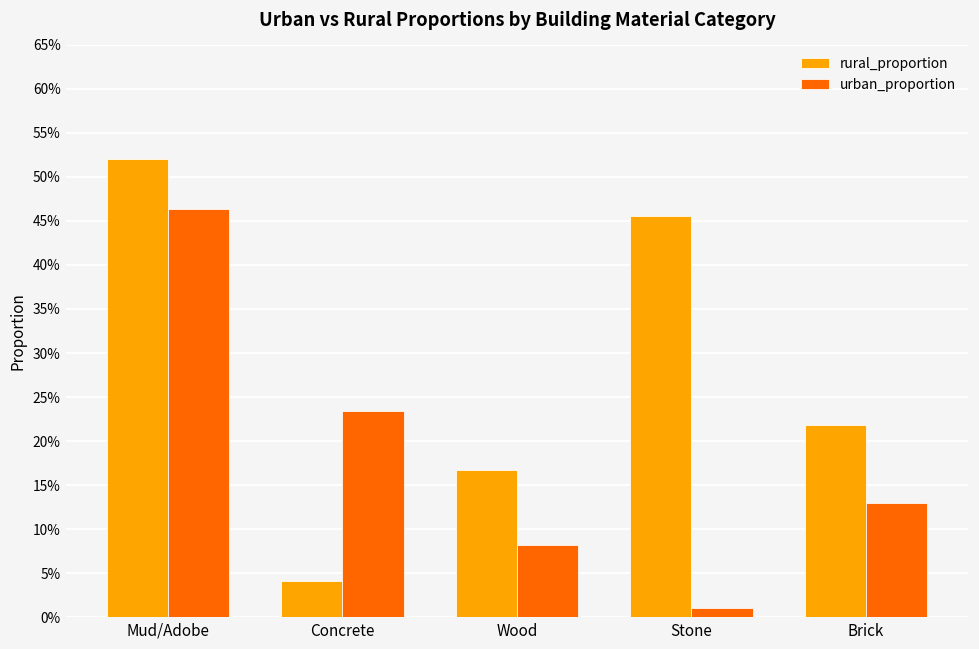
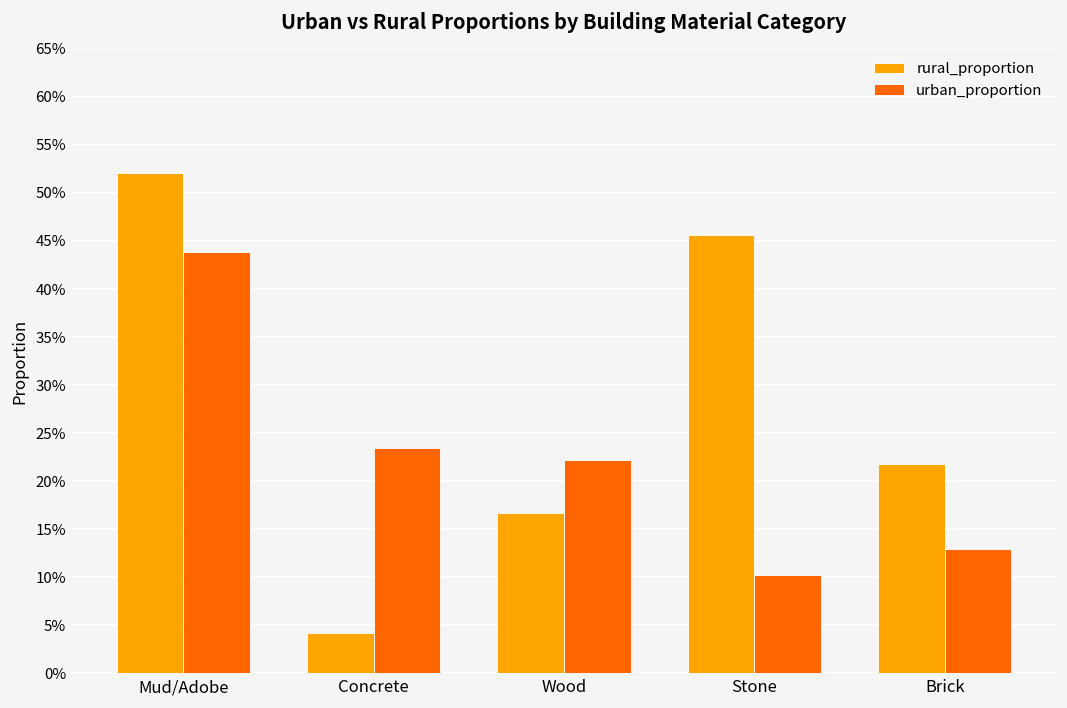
  {
    "rural_proportion": {
      "Mud/Adobe": "52%",
      "Concrete": "4%",
      "Wood": "17%",
      "Stone": "46%",
      "Brick": "22%"
    },
    "urban_proportion": {
-     "Mud/Adobe": "46%",
+     "Mud/Adobe": "44%",
      "Concrete": "23%",
-     "Wood": "8%",
-     "Stone": "1%",
+     "Wood": "22%",
+     "Stone": "10%",
      "Brick": "13%"
    }
  }
